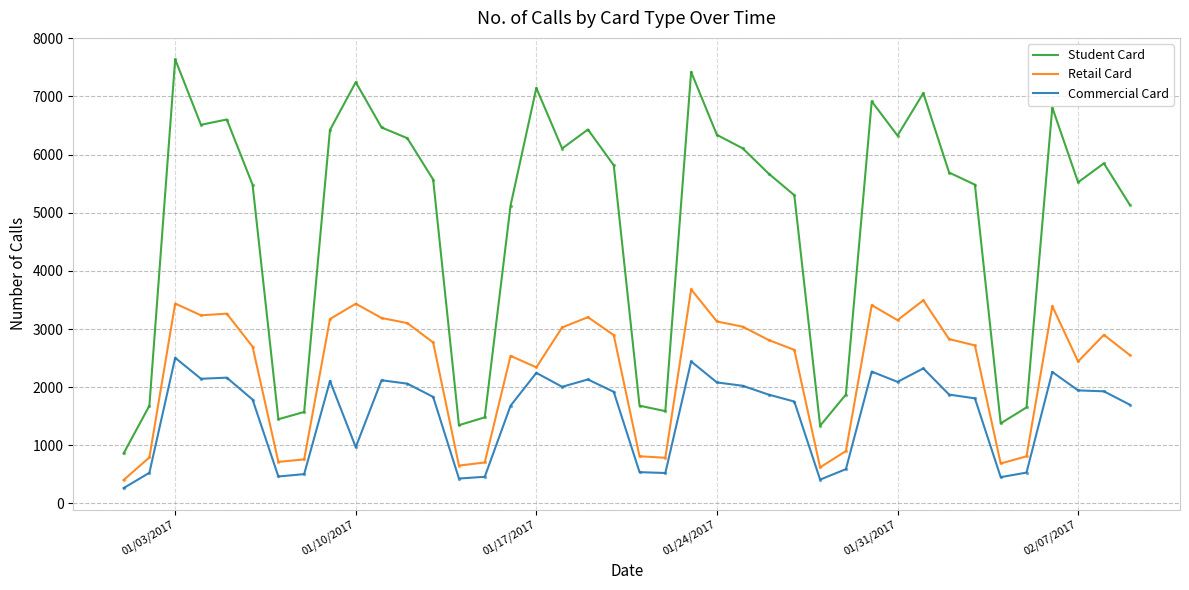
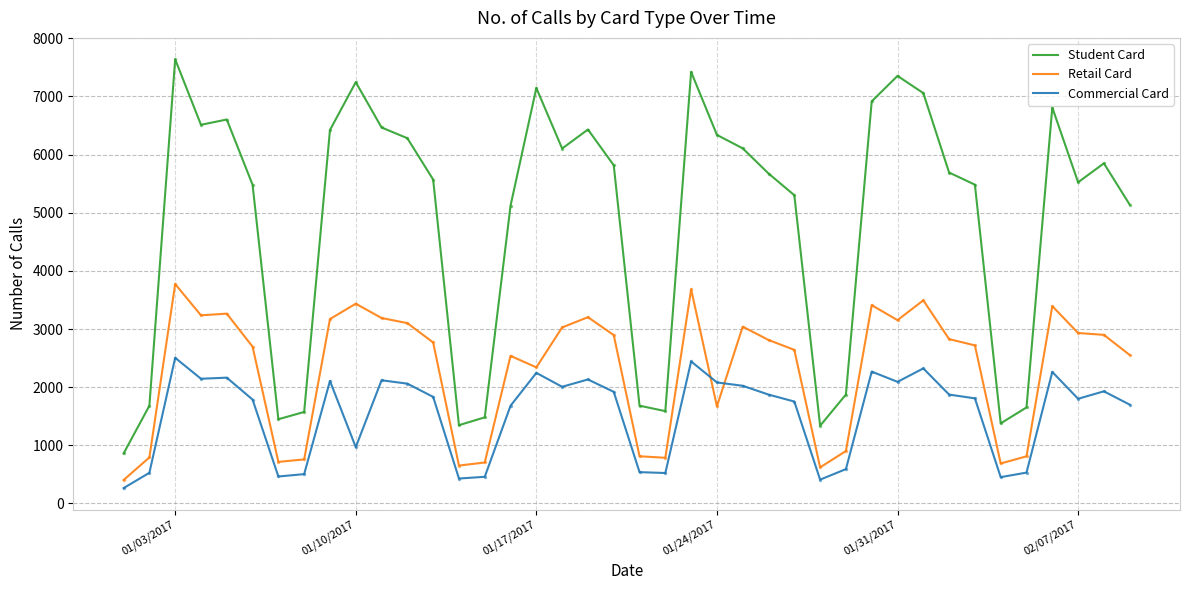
  {
    "Student Card": {
      "01/03/2017": 7600,
      "01/10/2017": 7200,
      "01/17/2017": 7100,
      "01/24/2017": 6300,
-     "01/31/2017": 6300,
+     "01/31/2017": 7400,
      "02/07/2017": 5500
    },
    "Retail Card": {
-     "01/03/2017": 3400,
+     "01/03/2017": 3800,
      "01/10/2017": 3400,
      "01/17/2017": 2300,
-     "01/24/2017": 3100,
+     "01/24/2017": 1700,
      "01/31/2017": 3200,
-     "02/07/2017": 2400
+     "02/07/2017": 2900
    },
    "Commercial Card": {
      "01/03/2017": 2500,
      "01/10/2017": 1000,
      "01/17/2017": 2200,
      "01/24/2017": 2100,
      "01/31/2017": 2100,
-     "02/07/2017": 1900
+     "02/07/2017": 1800
    }
  }
